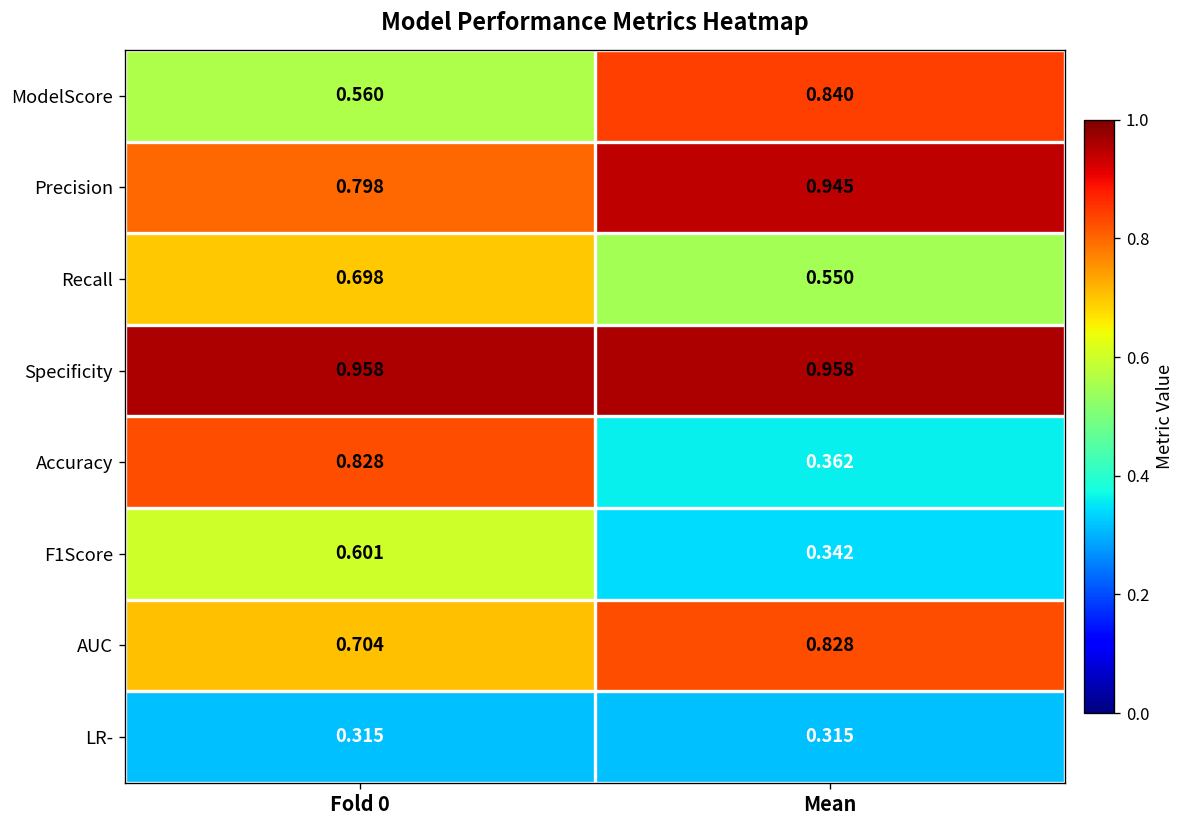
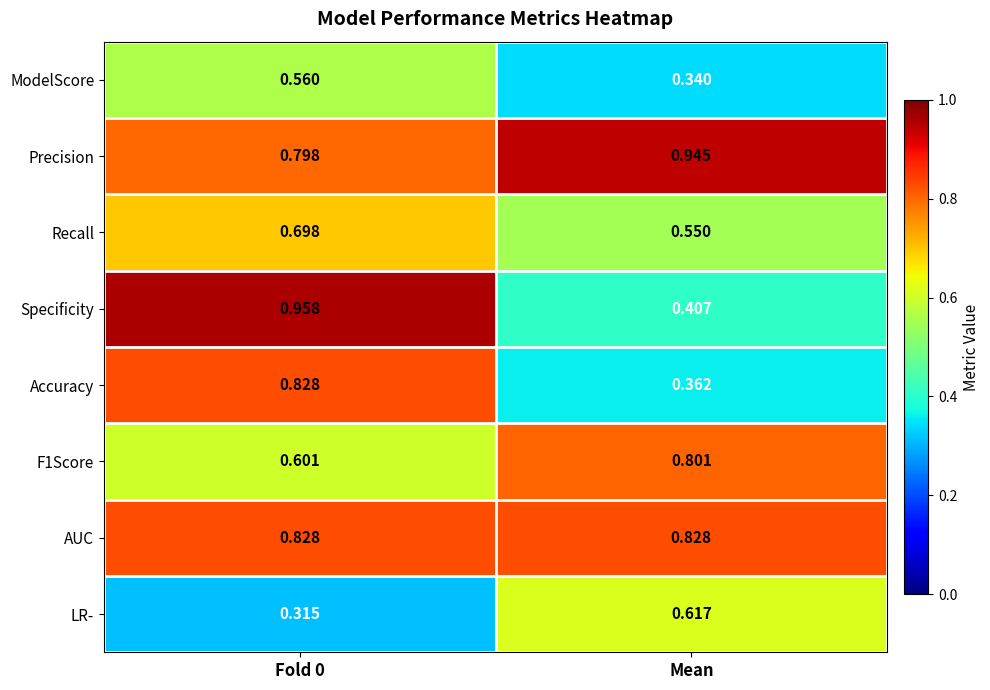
  {
    "ModelScore": {
      "Fold 0": 0.560,
-     "Mean": 0.840
+     "Mean": 0.340
    },
    "Precision": {
      "Fold 0": 0.798,
      "Mean": 0.945
    },
    "Recall": {
      "Fold 0": 0.698,
      "Mean": 0.550
    },
    "Specificity": {
      "Fold 0": 0.958,
-     "Mean": 0.958
+     "Mean": 0.407
    },
    "Accuracy": {
      "Fold 0": 0.828,
      "Mean": 0.362
    },
    "F1Score": {
      "Fold 0": 0.601,
-     "Mean": 0.342
+     "Mean": 0.801
    },
    "AUC": {
-     "Fold 0": 0.704,
+     "Fold 0": 0.828,
      "Mean": 0.828
    },
    "LR-": {
      "Fold 0": 0.315,
-     "Mean": 0.315
+     "Mean": 0.617
    }
  }
